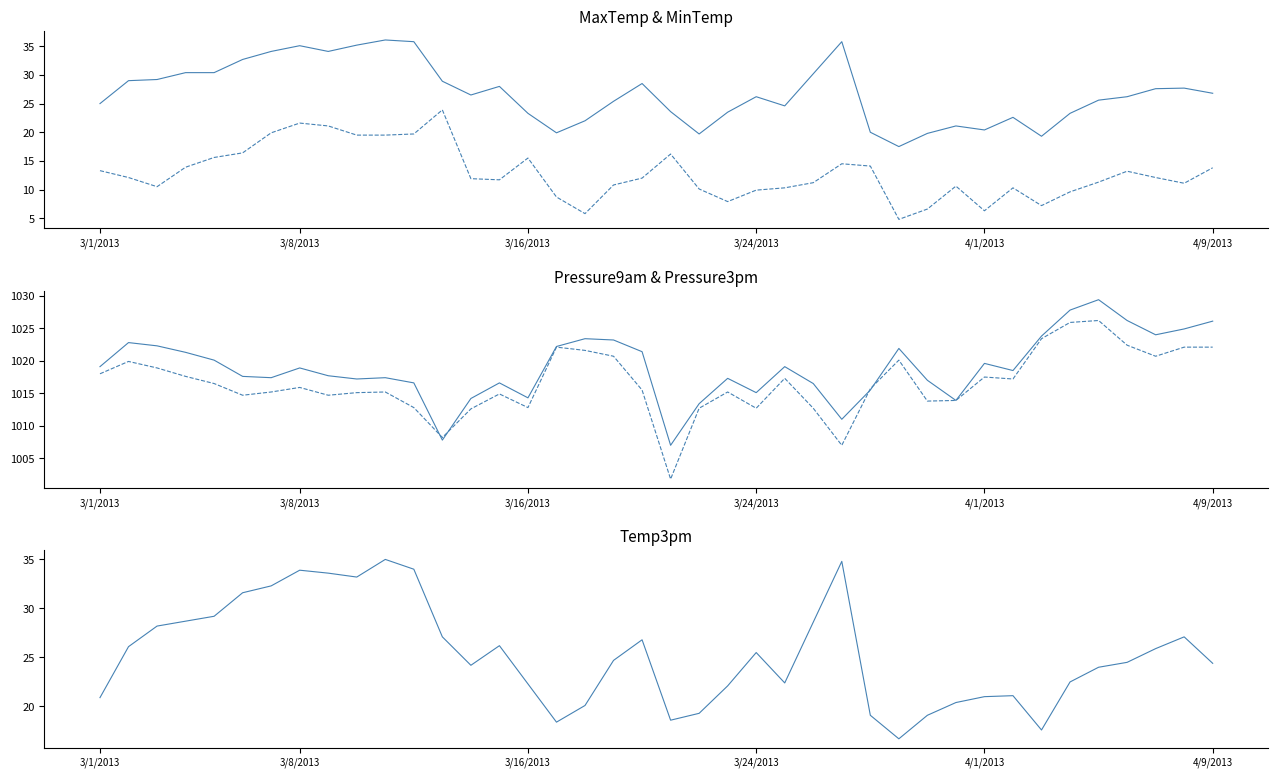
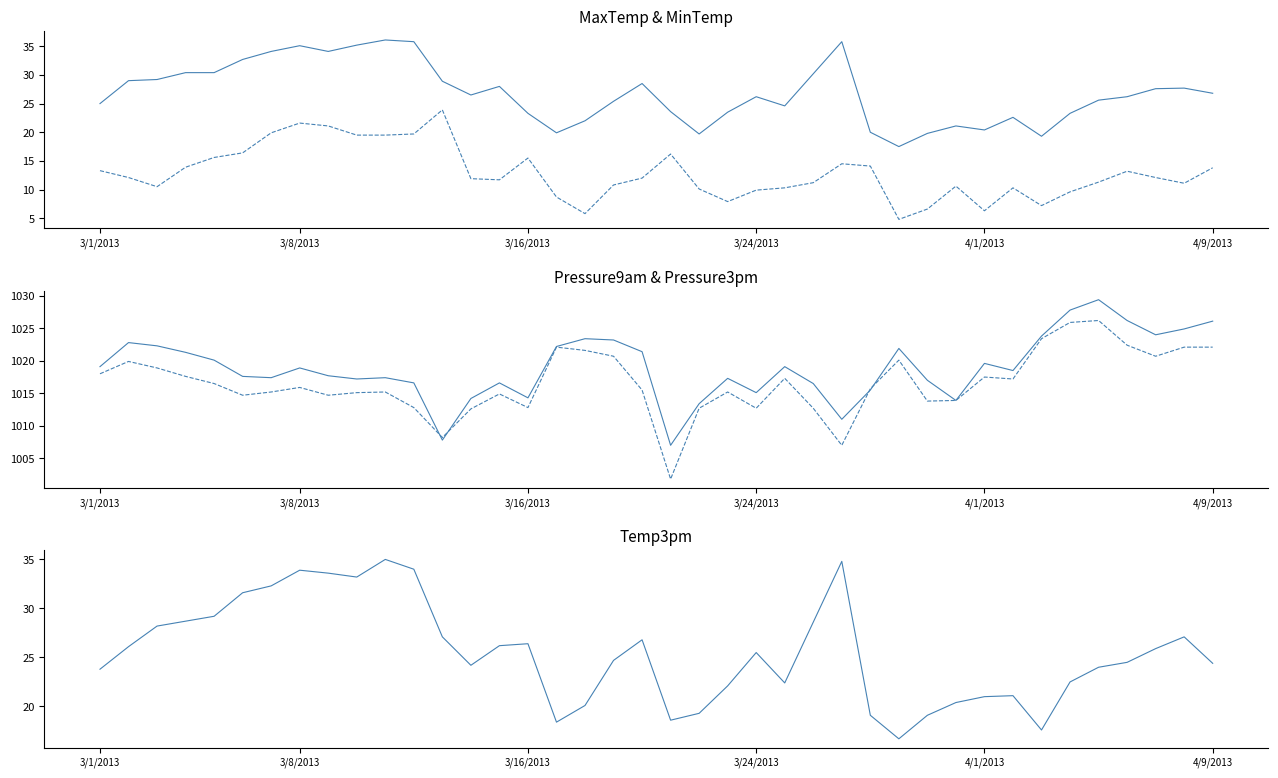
  {
    "Temp3pm": {
-     "3/1/2013": 21,
+     "3/1/2013": 24,
      "3/8/2013": 34,
-     "3/16/2013": 22,
+     "3/16/2013": 26,
      "3/24/2013": 26,
      "4/1/2013": 21,
      "4/9/2013": 24
    }
  }
